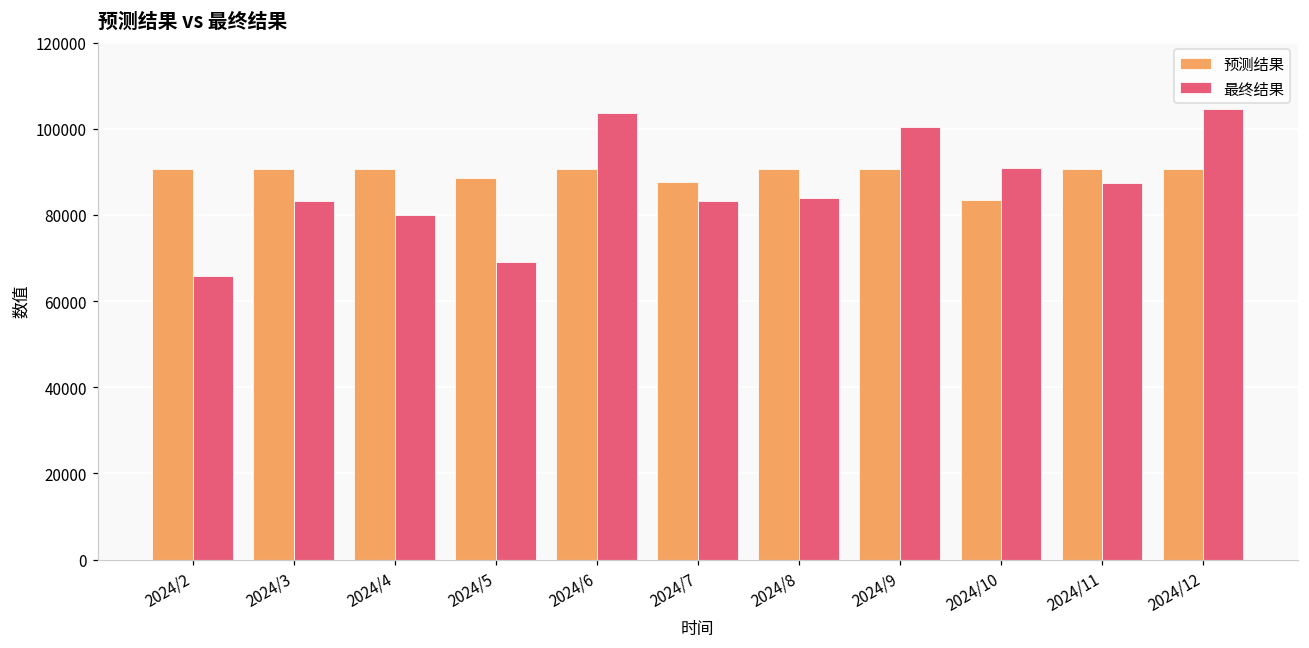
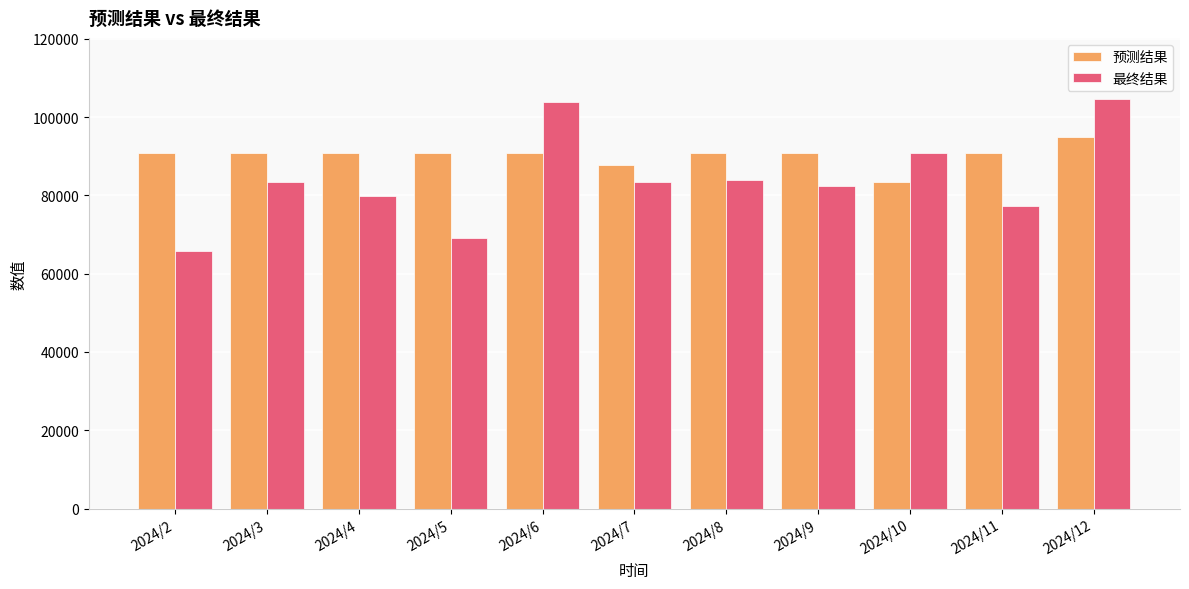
  {
    "预测结果": {
      "2024/2": 91000,
      "2024/3": 91000,
      "2024/4": 91000,
-     "2024/5": 89000,
+     "2024/5": 91000,
      "2024/6": 91000,
      "2024/7": 88000,
      "2024/8": 91000,
      "2024/9": 91000,
      "2024/10": 84000,
      "2024/11": 91000,
-     "2024/12": 91000
+     "2024/12": 95000
    },
    "最终结果": {
      "2024/2": 66000,
      "2024/3": 83000,
      "2024/4": 80000,
      "2024/5": 69000,
      "2024/6": 104000,
      "2024/7": 83000,
      "2024/8": 84000,
-     "2024/9": 100000,
+     "2024/9": 82000,
      "2024/10": 91000,
-     "2024/11": 87000,
+     "2024/11": 77000,
      "2024/12": 105000
    }
  }
